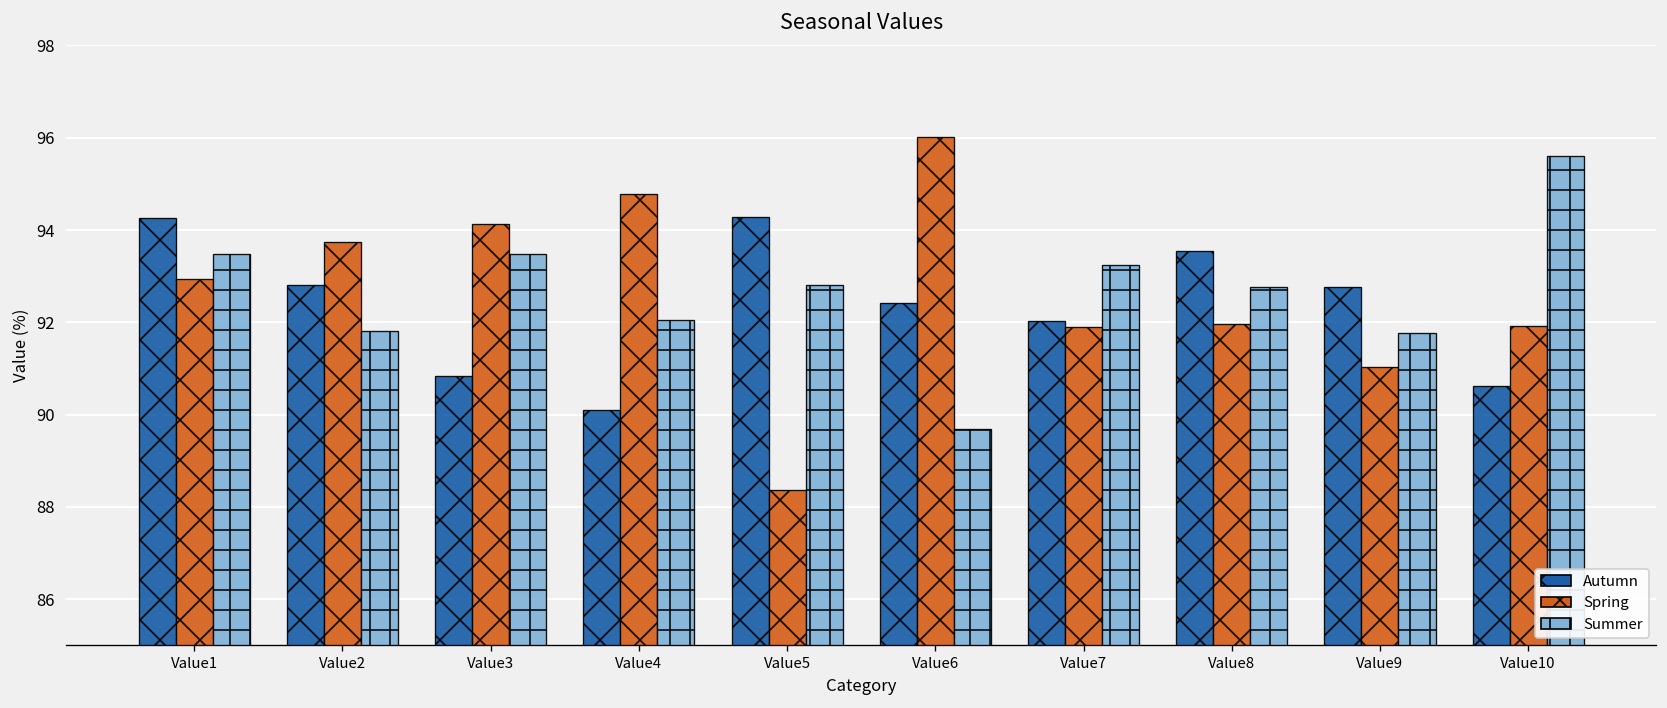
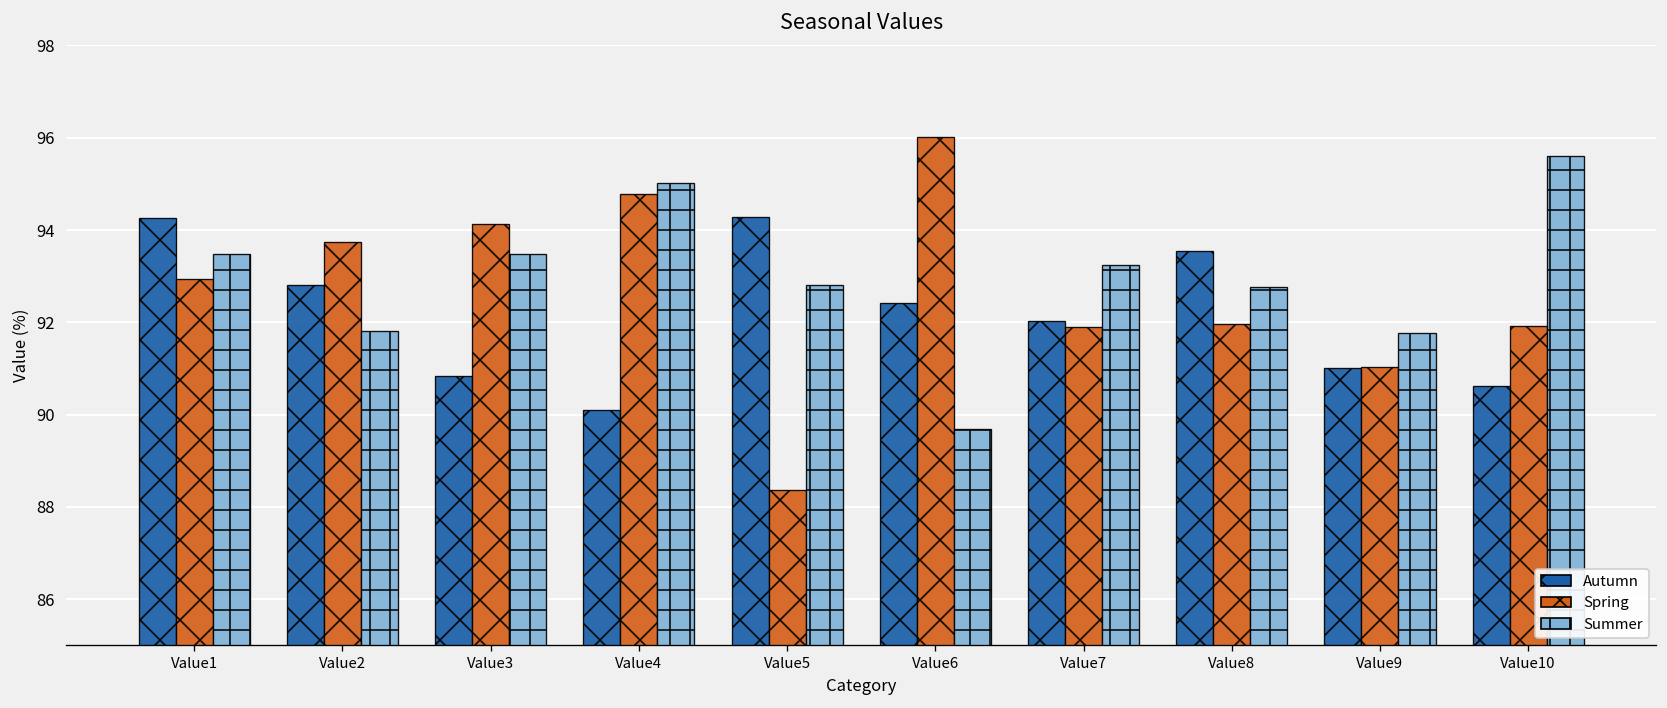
  {
    "Autumn": {
      "Value1": 94.3,
      "Value2": 92.8,
      "Value3": 90.8,
      "Value4": 90.1,
      "Value5": 94.3,
      "Value6": 92.4,
      "Value7": 92.0,
      "Value8": 93.5,
-     "Value9": 92.8,
+     "Value9": 91.0,
      "Value10": 90.6
    },
    "Spring": {
      "Value1": 92.9,
      "Value2": 93.7,
      "Value3": 94.1,
      "Value4": 94.8,
      "Value5": 88.4,
      "Value6": 96.0,
      "Value7": 91.9,
      "Value8": 92.0,
      "Value9": 91.0,
      "Value10": 91.9
    },
    "Summer": {
      "Value1": 93.5,
      "Value2": 91.8,
      "Value3": 93.5,
-     "Value4": 92.0,
+     "Value4": 95.0,
      "Value5": 92.8,
      "Value6": 89.7,
      "Value7": 93.2,
      "Value8": 92.8,
      "Value9": 91.8,
      "Value10": 95.6
    }
  }
